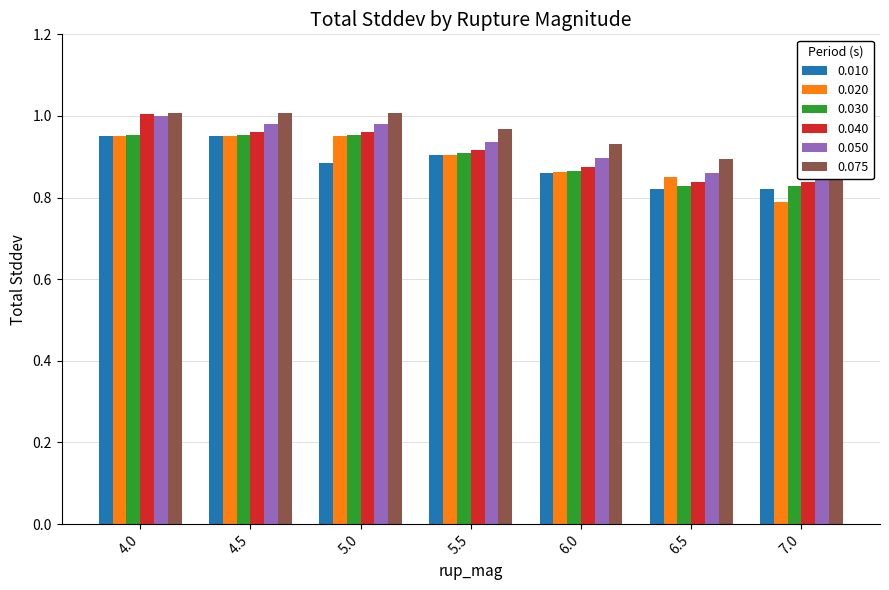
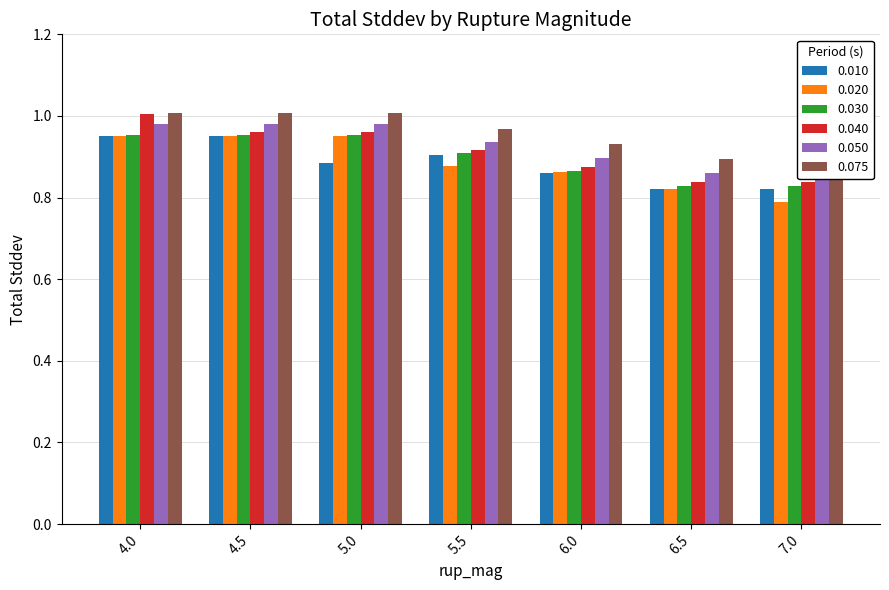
  {
    "0.010": {
      "4.0": 0.95,
      "4.5": 0.95,
      "5.0": 0.88,
      "5.5": 0.91,
      "6.0": 0.86,
      "6.5": 0.82,
      "7.0": 0.82
    },
    "0.020": {
      "4.0": 0.95,
      "4.5": 0.95,
      "5.0": 0.95,
-     "5.5": 0.91,
+     "5.5": 0.88,
      "6.0": 0.86,
-     "6.5": 0.85,
+     "6.5": 0.82,
      "7.0": 0.79
    },
    "0.030": {
      "4.0": 0.95,
      "4.5": 0.95,
      "5.0": 0.95,
      "5.5": 0.91,
      "6.0": 0.87,
      "6.5": 0.83,
      "7.0": 0.83
    },
    "0.040": {
      "4.0": 1.00,
      "4.5": 0.96,
      "5.0": 0.96,
      "5.5": 0.92,
      "6.0": 0.88,
      "6.5": 0.84,
      "7.0": 0.84
    },
    "0.050": {
-     "4.0": 1.00,
+     "4.0": 0.98,
      "4.5": 0.98,
      "5.0": 0.98,
      "5.5": 0.94,
      "6.0": 0.90,
      "6.5": 0.86
    },
    "0.075": {
      "4.0": 1.01,
      "4.5": 1.01,
      "5.0": 1.01,
      "5.5": 0.97,
      "6.0": 0.93,
      "6.5": 0.90
    }
  }
